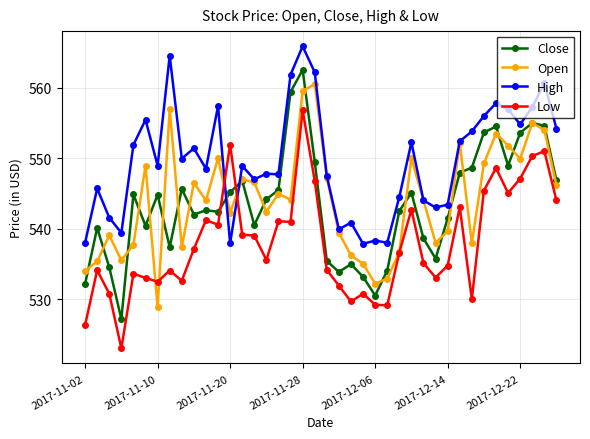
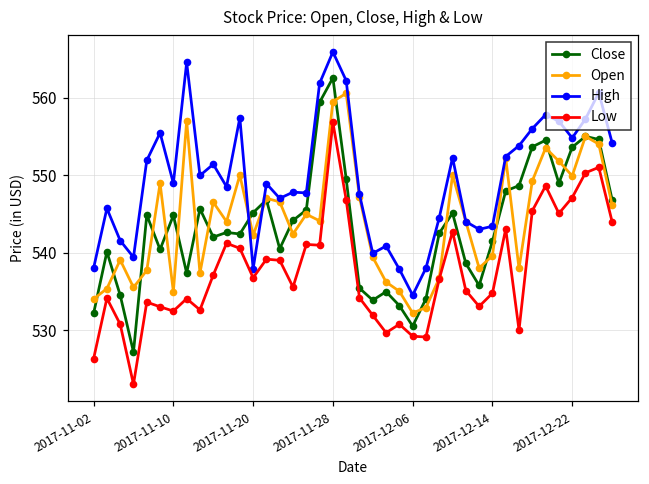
  {
    "Close": {
      "2017-11-02": 532,
      "2017-11-10": 545,
      "2017-11-20": 545,
      "2017-11-28": 563,
      "2017-12-06": 531,
      "2017-12-14": 541,
      "2017-12-22": 554
    },
    "Open": {
      "2017-11-02": 534,
-     "2017-11-10": 529,
+     "2017-11-10": 535,
      "2017-11-20": 542,
      "2017-11-28": 560,
      "2017-12-06": 532,
      "2017-12-14": 540,
      "2017-12-22": 550
    },
    "High": {
      "2017-11-02": 538,
      "2017-11-10": 549,
      "2017-11-20": 538,
      "2017-11-28": 566,
-     "2017-12-06": 538,
+     "2017-12-06": 535,
      "2017-12-14": 543,
      "2017-12-22": 555
    },
    "Low": {
      "2017-11-02": 526,
      "2017-11-10": 532,
-     "2017-11-20": 552,
+     "2017-11-20": 537,
      "2017-11-28": 557,
      "2017-12-06": 529,
      "2017-12-14": 535,
      "2017-12-22": 547
    }
  }
